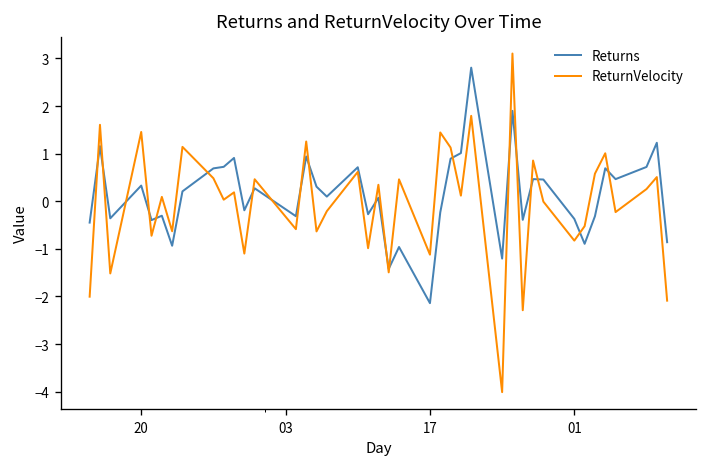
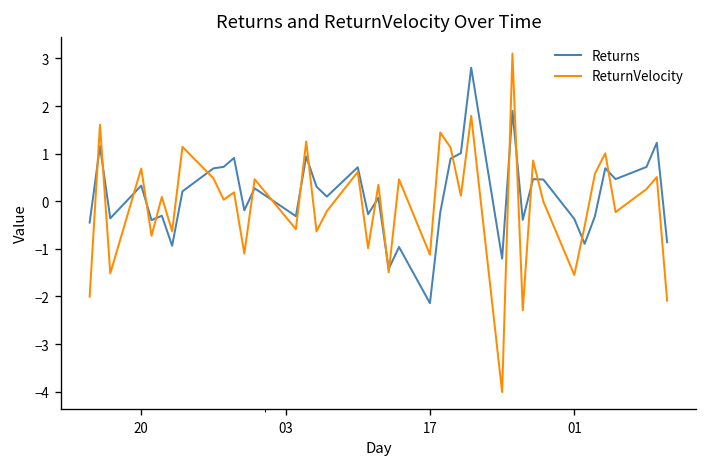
  {
    "Returns": {
      "20": 0.3,
      "17": -2.1,
      "01": -0.4
    },
    "ReturnVelocity": {
-     "20": 1.5,
+     "20": 0.7,
      "17": -1.1,
-     "01": -0.8
+     "01": -1.5
    }
  }
